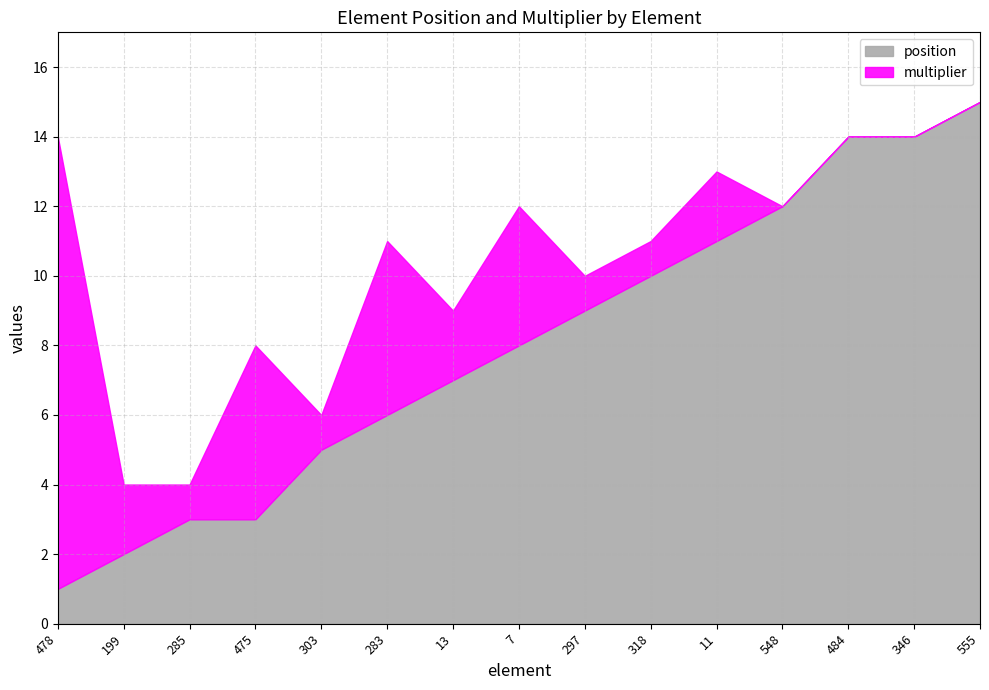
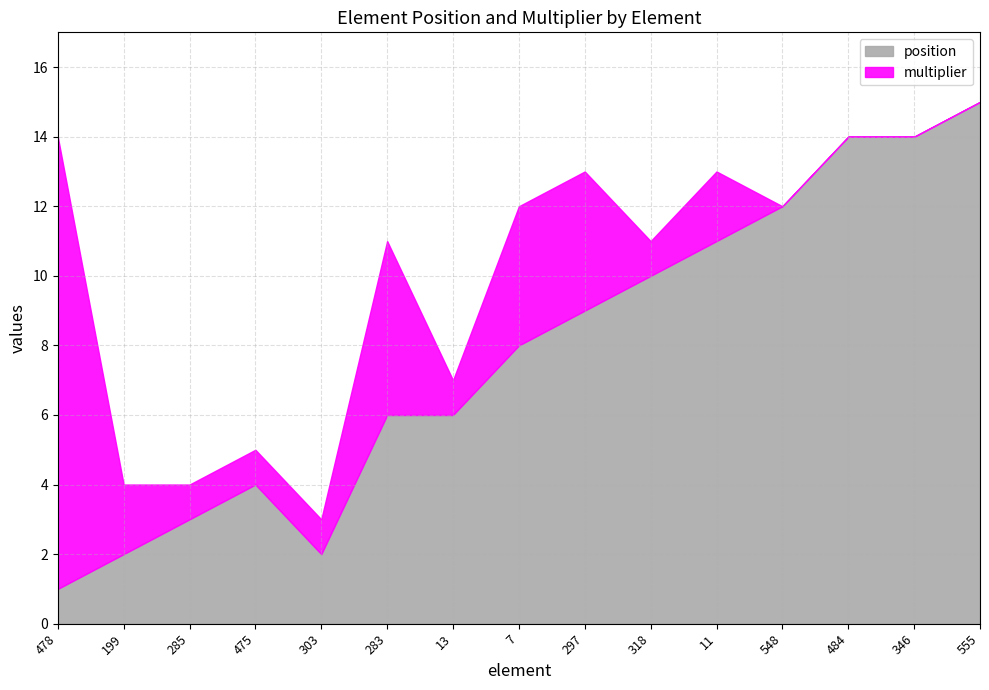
  {
    "position": {
      "478": 1,
      "199": 2,
      "285": 3,
-     "475": 3,
-     "303": 5,
+     "475": 4,
+     "303": 2,
      "283": 6,
-     "13": 7,
+     "13": 6,
      "7": 8,
      "297": 9,
      "318": 10,
      "11": 11
    },
    "multiplier": {
-     "475": 5,
-     "13": 2,
-     "297": 1
+     "475": 1,
+     "13": 1,
+     "297": 4
    }
  }
